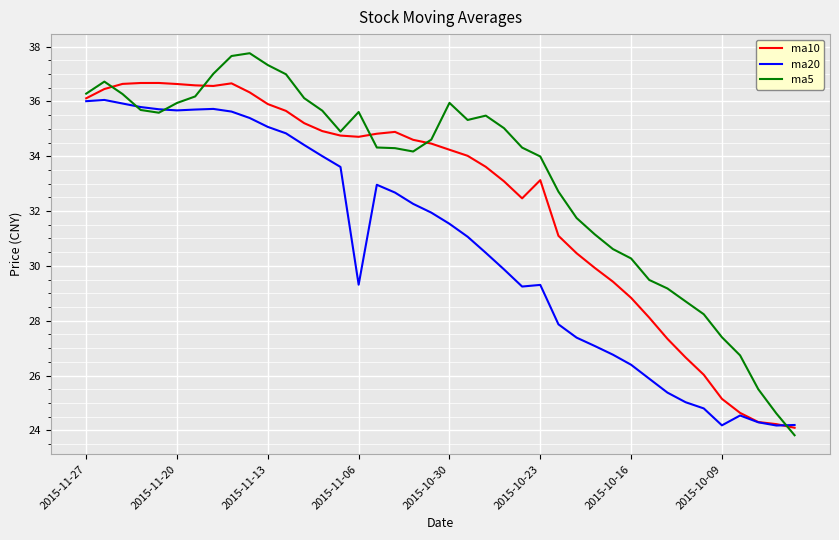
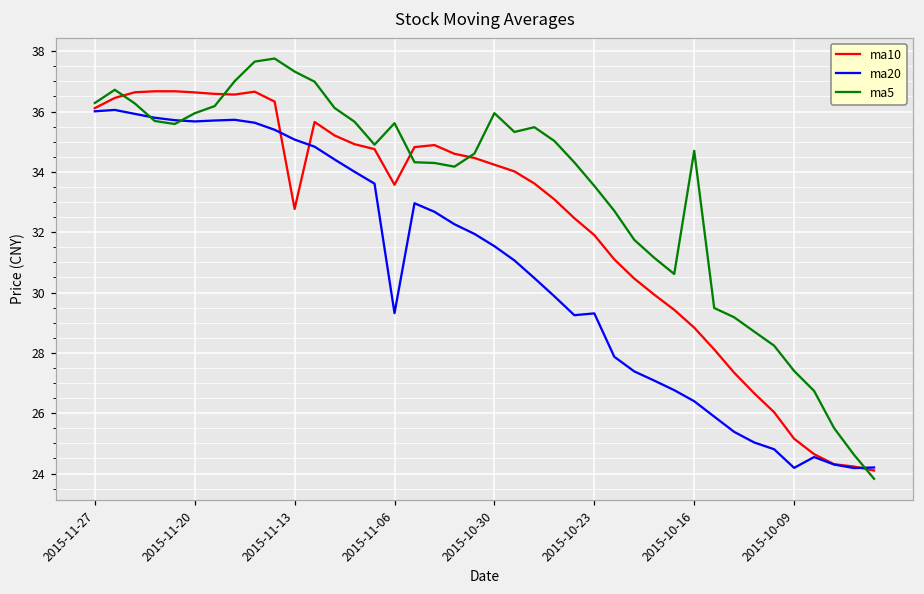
  {
    "ma10": {
      "2015-11-27": 36.1,
      "2015-11-20": 36.6,
-     "2015-11-13": 35.9,
-     "2015-11-06": 34.7,
+     "2015-11-13": 32.8,
+     "2015-11-06": 33.6,
      "2015-10-30": 34.2,
-     "2015-10-23": 33.1,
+     "2015-10-23": 31.9,
      "2015-10-16": 28.8,
      "2015-10-09": 25.2
    },
    "ma20": {
      "2015-11-27": 36.0,
      "2015-11-20": 35.7,
      "2015-11-13": 35.1,
      "2015-11-06": 29.3,
      "2015-10-30": 31.5,
      "2015-10-23": 29.3,
      "2015-10-16": 26.4,
      "2015-10-09": 24.2
    },
    "ma5": {
      "2015-11-27": 36.3,
      "2015-11-20": 35.9,
      "2015-11-13": 37.3,
      "2015-11-06": 35.6,
      "2015-10-30": 35.9,
-     "2015-10-23": 34.0,
-     "2015-10-16": 30.3,
+     "2015-10-23": 33.5,
+     "2015-10-16": 34.7,
      "2015-10-09": 27.4
    }
  }
